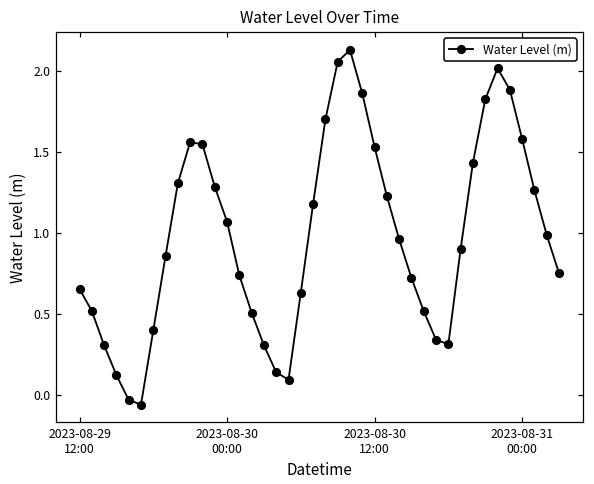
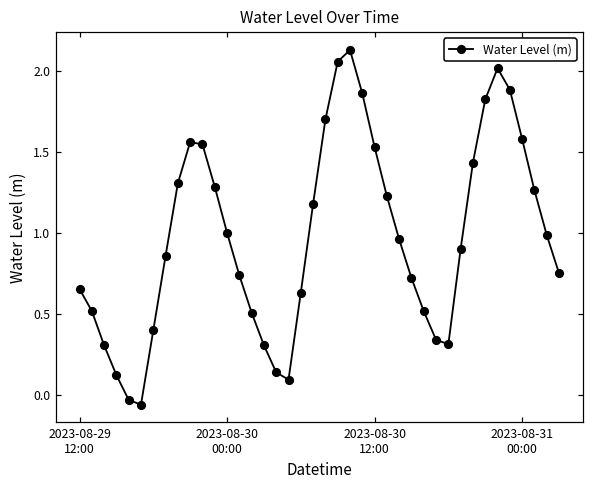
  {
    "2023-08-29 12:00": 0.66,
-   "2023-08-30 00:00": 1.07,
+   "2023-08-30 00:00": 1.00,
    "2023-08-30 12:00": 1.53,
    "2023-08-31 00:00": 1.58
  }
